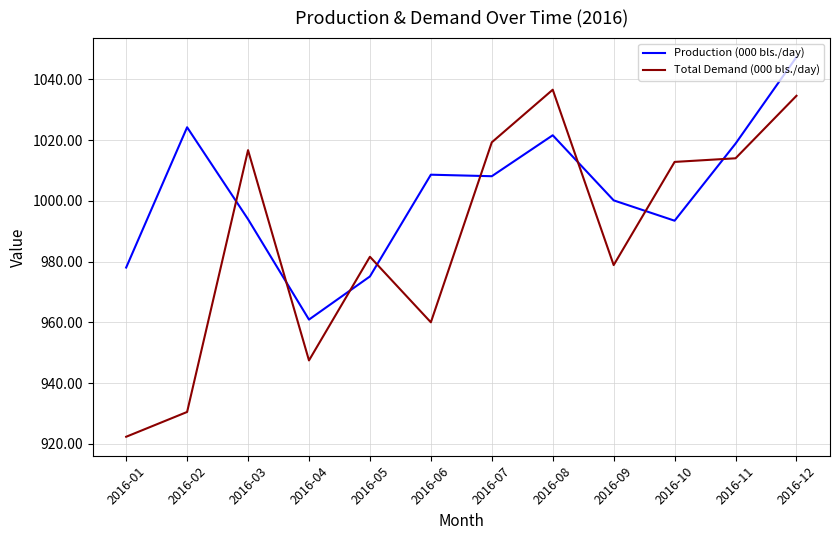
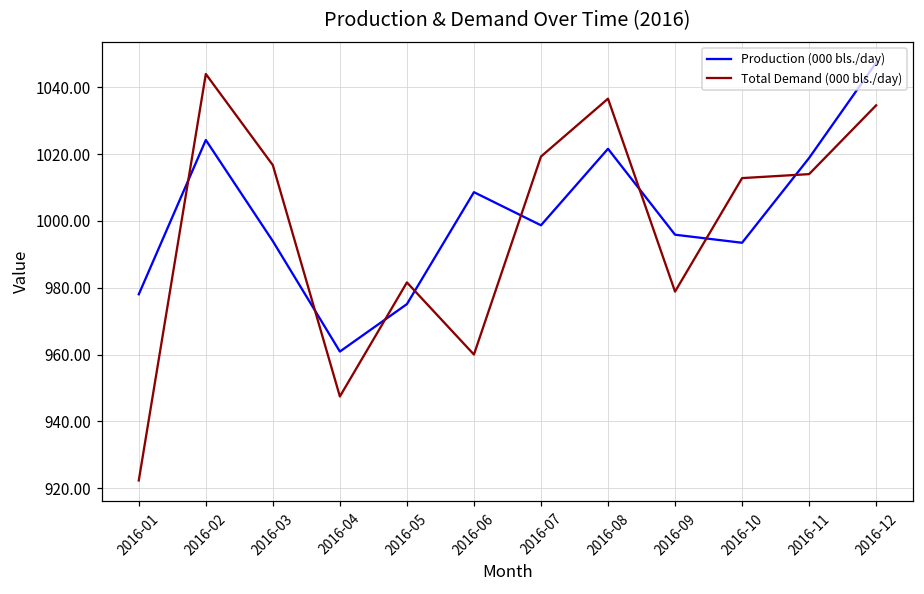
  {
    "Production (000 bls./day)": {
      "2016-01": 978,
      "2016-02": 1024,
      "2016-03": 994,
      "2016-04": 961,
      "2016-05": 975,
      "2016-06": 1009,
-     "2016-07": 1008,
+     "2016-07": 999,
      "2016-08": 1022,
-     "2016-09": 1000,
+     "2016-09": 996,
      "2016-10": 993,
      "2016-11": 1019
    },
    "Total Demand (000 bls./day)": {
      "2016-01": 922,
-     "2016-02": 930,
+     "2016-02": 1044,
      "2016-03": 1017,
      "2016-04": 947,
      "2016-05": 982,
      "2016-06": 960,
      "2016-07": 1019,
      "2016-08": 1037,
      "2016-09": 979,
      "2016-10": 1013,
      "2016-11": 1014,
      "2016-12": 1035
    }
  }
